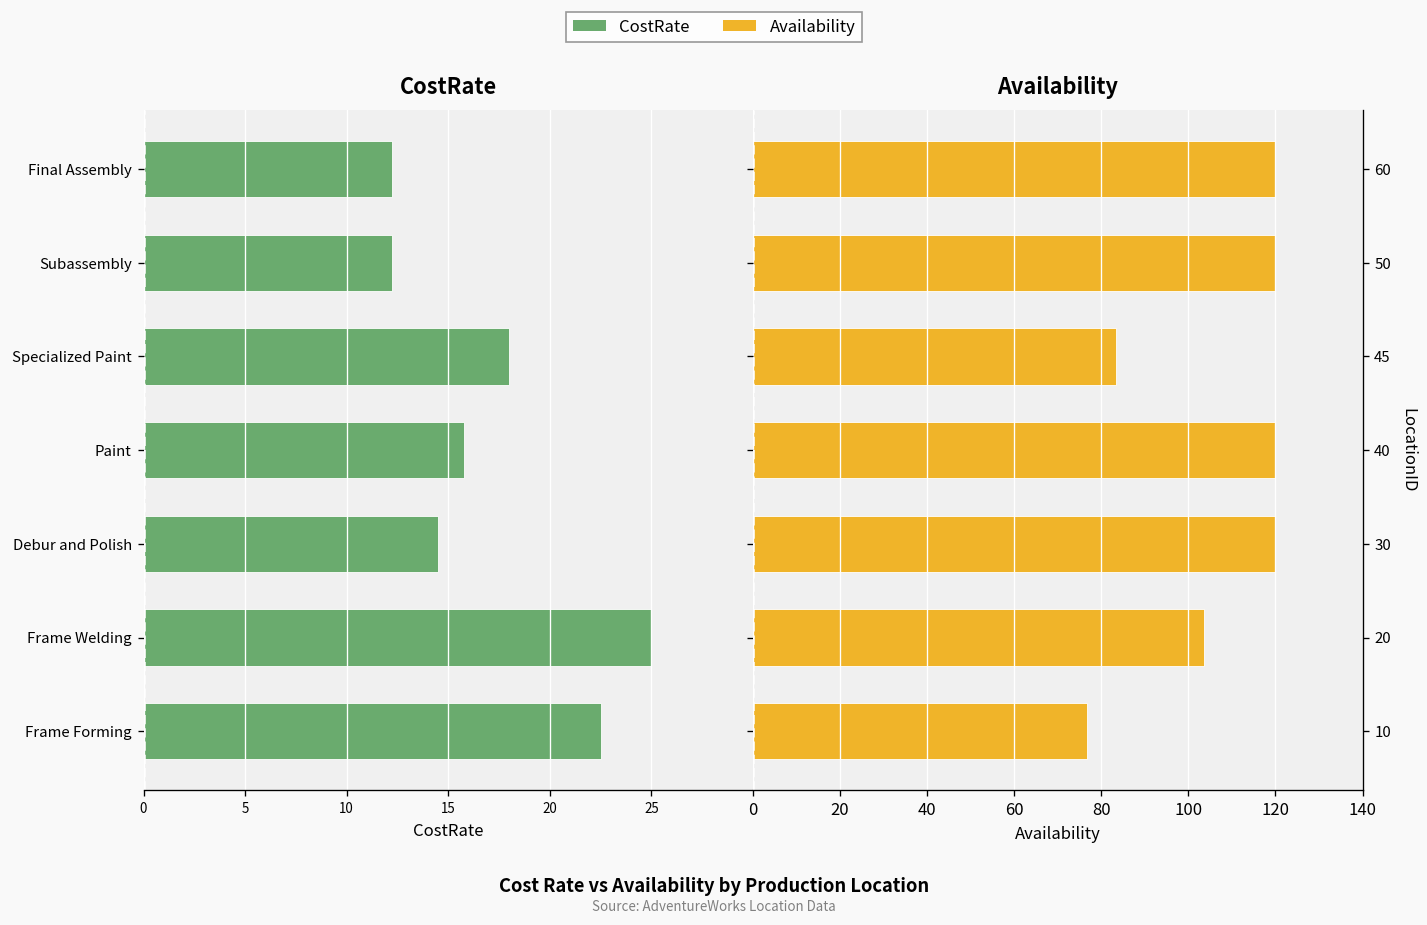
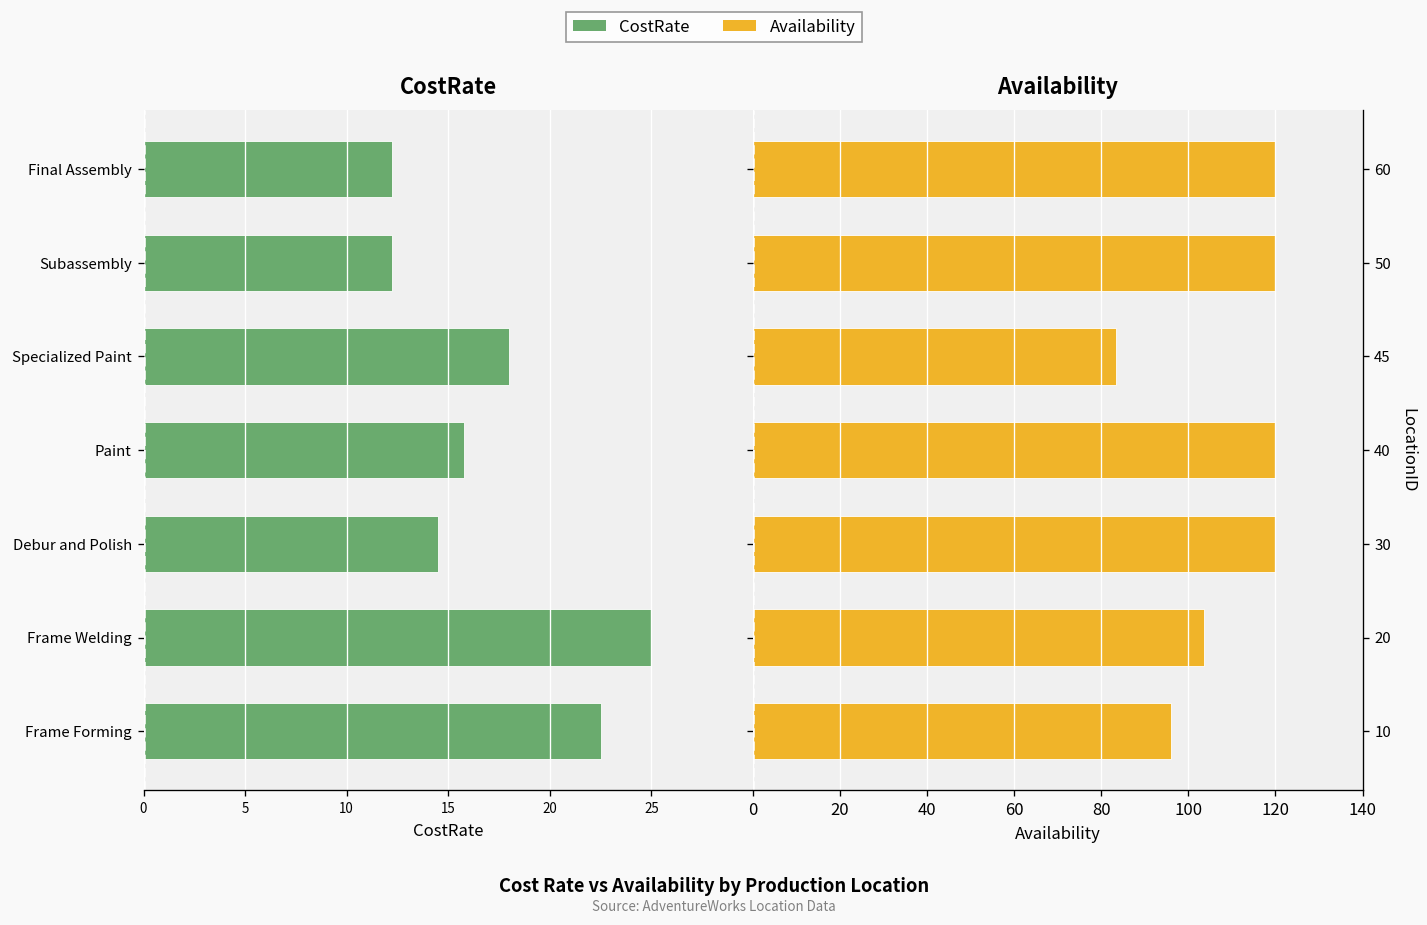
  {
    "Availability": {
      "60": 120,
      "50": 120,
      "45": 83,
      "40": 120,
      "30": 120,
      "20": 104,
-     "10": 77
+     "10": 96
    }
  }
